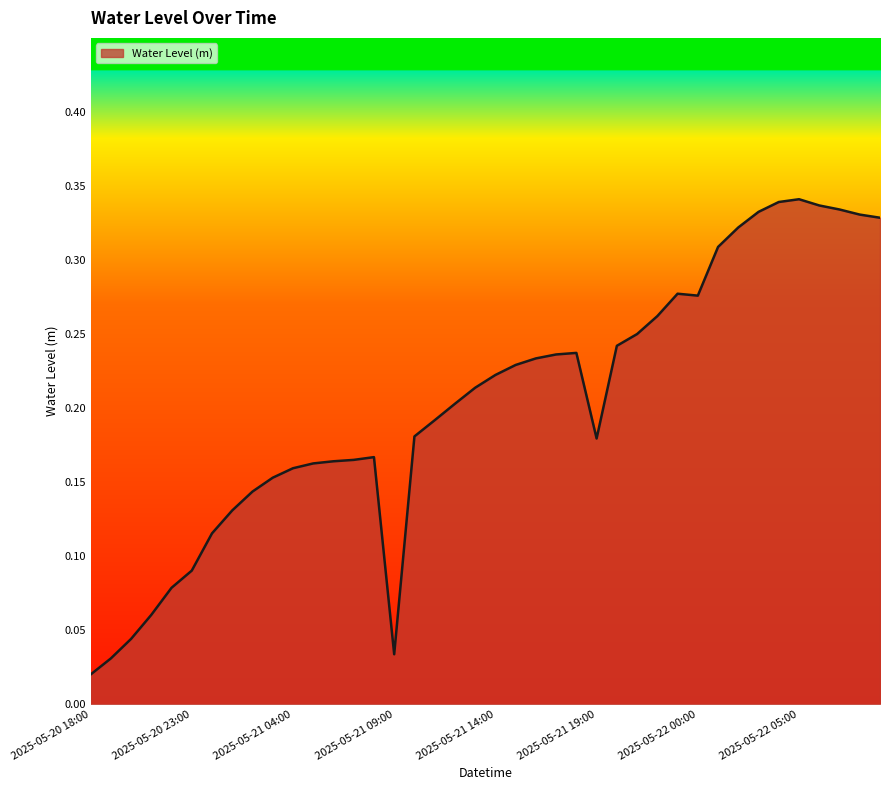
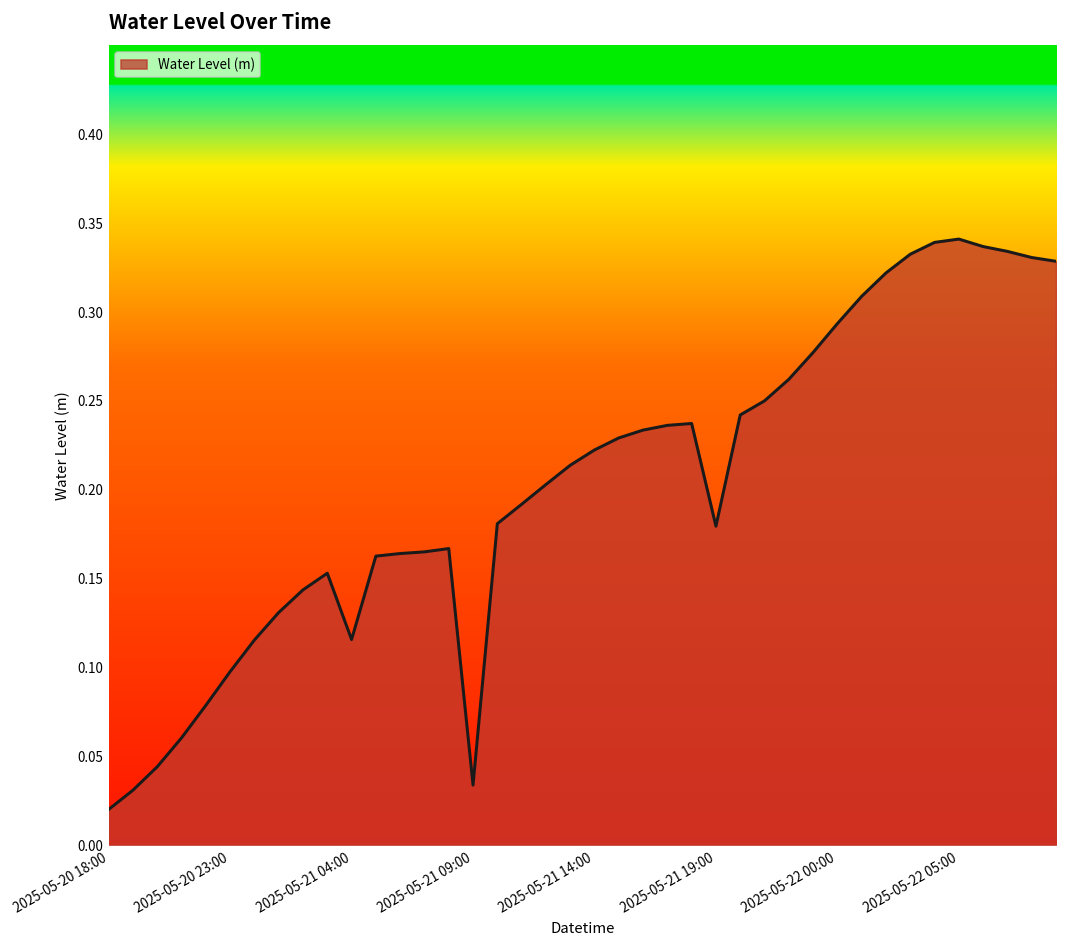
  {
    "2025-05-20 18:00": 0.020,
-   "2025-05-20 23:00": 0.090,
-   "2025-05-21 04:00": 0.159,
+   "2025-05-20 23:00": 0.098,
+   "2025-05-21 04:00": 0.116,
    "2025-05-21 09:00": 0.034,
    "2025-05-21 14:00": 0.222,
    "2025-05-21 19:00": 0.179,
-   "2025-05-22 00:00": 0.276,
+   "2025-05-22 00:00": 0.293,
    "2025-05-22 05:00": 0.341
  }
